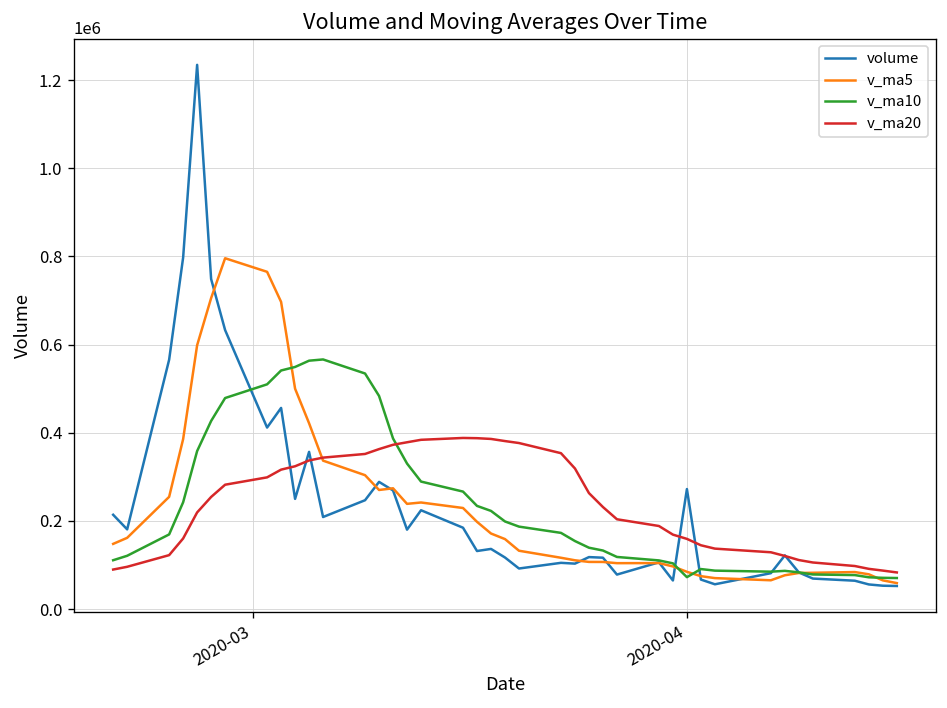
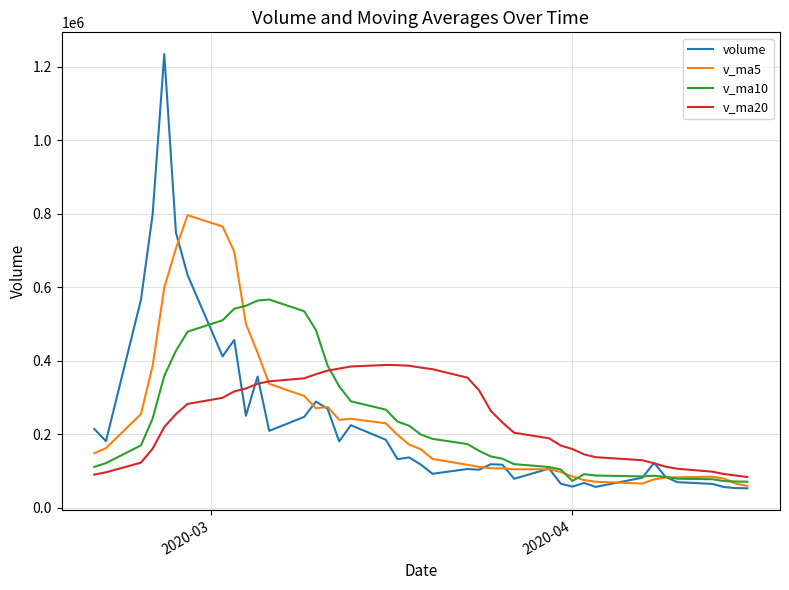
  {
    "volume": {
-     "2020-04": 270000
+     "2020-04": 60000
    },
    "v_ma5": {
      "2020-04": 80000
    },
    "v_ma10": {
      "2020-04": 70000
    },
    "v_ma20": {
      "2020-04": 160000
    }
  }
